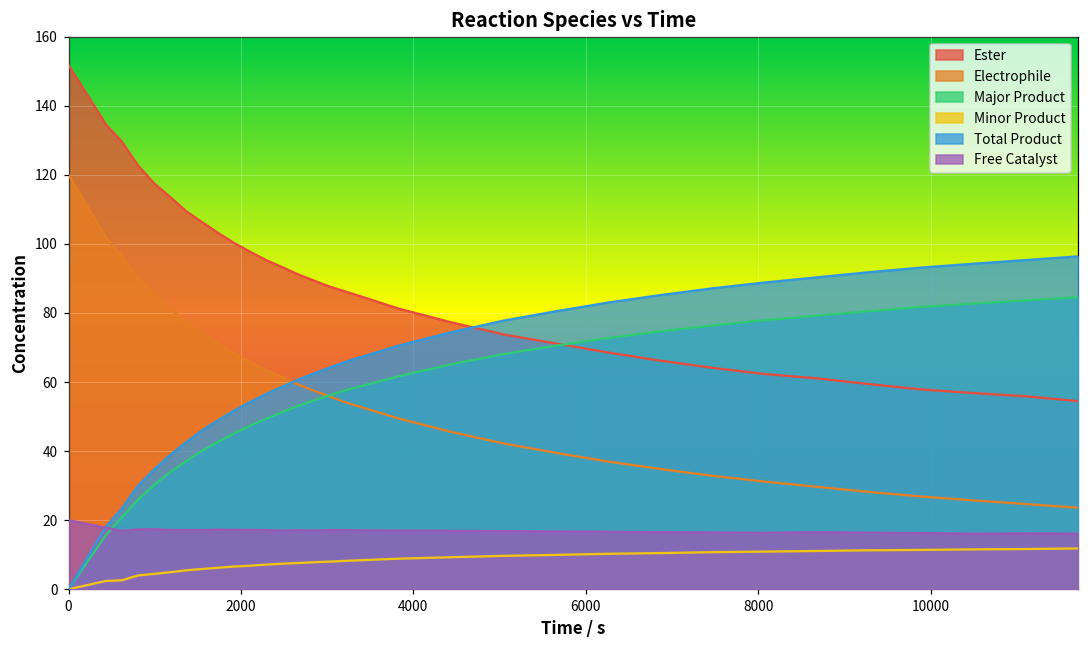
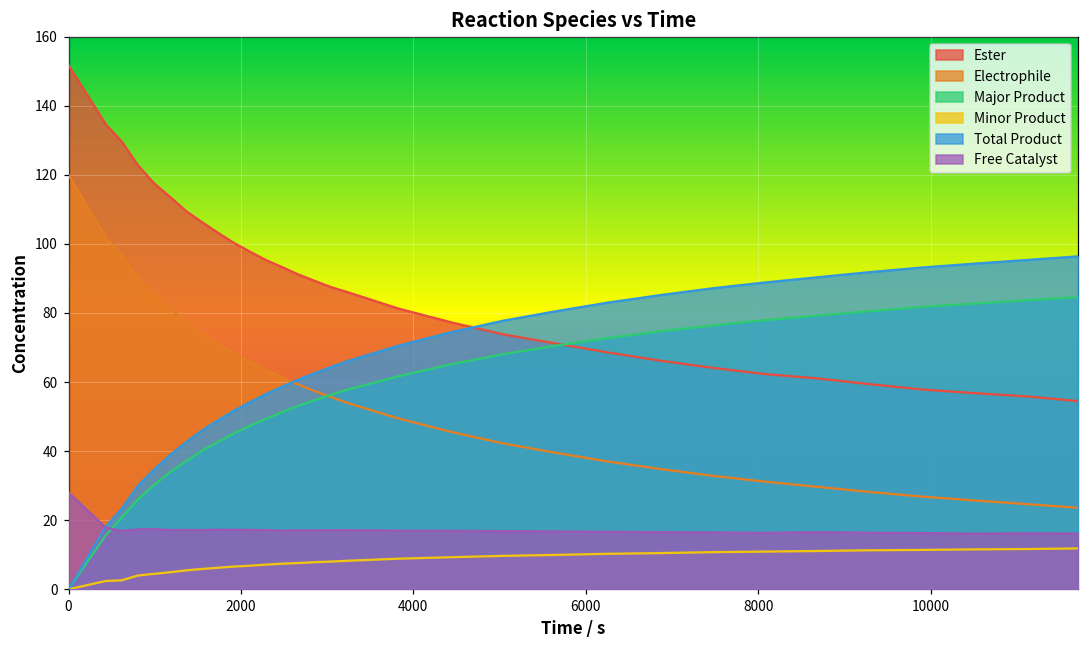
  {
    "Free Catalyst": {
-     "0": 20
+     "0": 28
    }
  }
